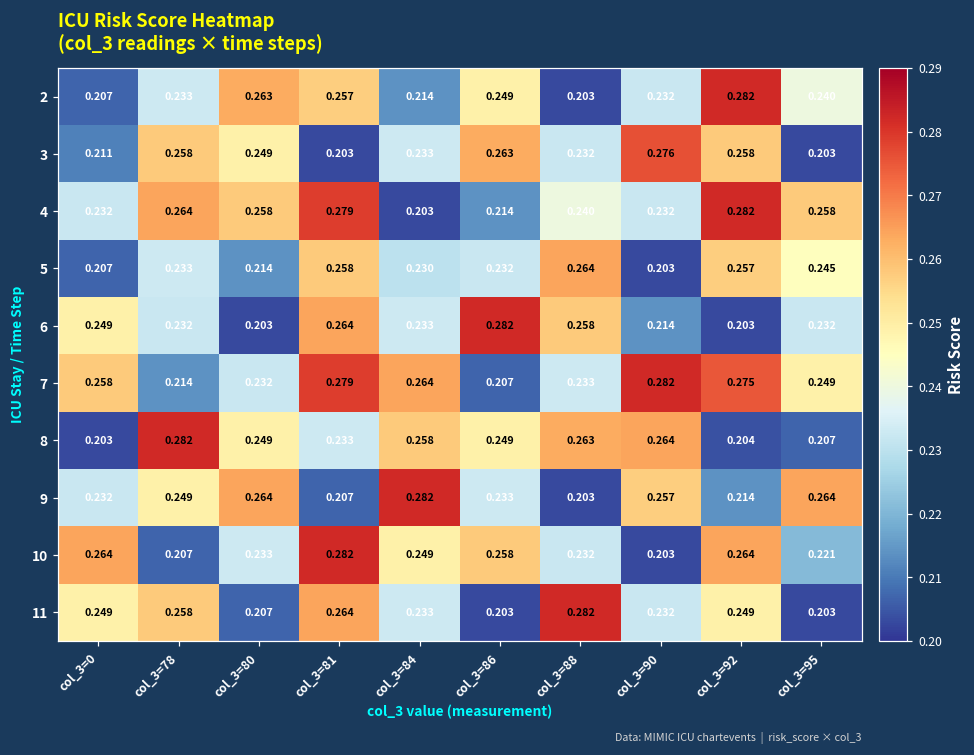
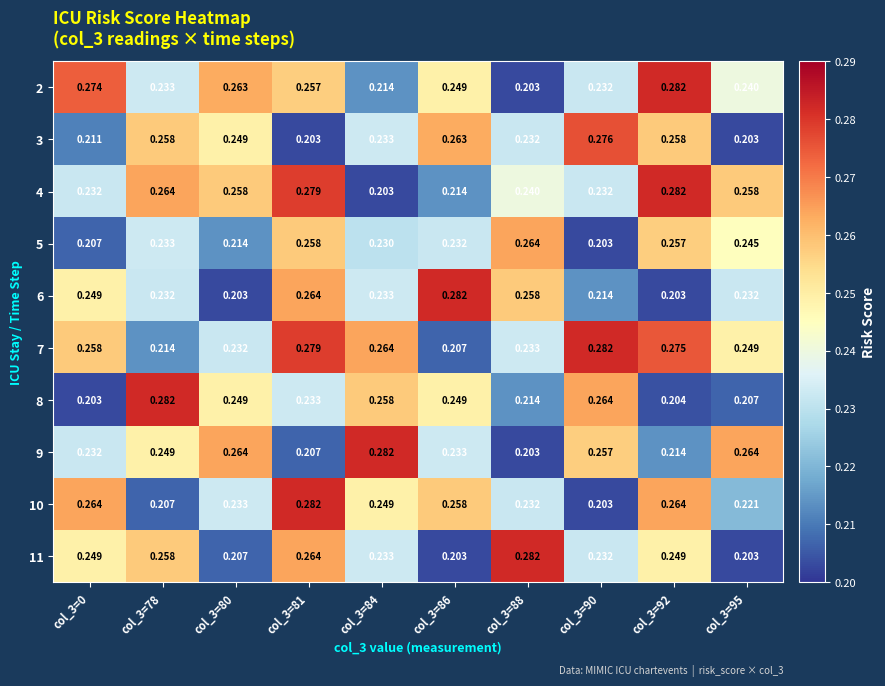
  {
    "2": {
-     "col_3=0": 0.207,
+     "col_3=0": 0.274,
      "col_3=78": 0.233,
      "col_3=80": 0.263,
      "col_3=81": 0.257,
      "col_3=84": 0.214,
      "col_3=86": 0.249,
      "col_3=88": 0.203,
      "col_3=90": 0.232,
      "col_3=92": 0.282
    },
    "3": {
      "col_3=0": 0.211,
      "col_3=78": 0.258,
      "col_3=80": 0.249,
      "col_3=81": 0.203,
      "col_3=84": 0.233,
      "col_3=86": 0.263,
      "col_3=88": 0.232,
      "col_3=90": 0.276,
      "col_3=92": 0.258,
      "col_3=95": 0.203
    },
    "4": {
      "col_3=0": 0.232,
      "col_3=78": 0.264,
      "col_3=80": 0.258,
      "col_3=81": 0.279,
      "col_3=84": 0.203,
      "col_3=86": 0.214,
      "col_3=90": 0.232,
      "col_3=92": 0.282,
      "col_3=95": 0.258
    },
    "5": {
      "col_3=0": 0.207,
      "col_3=78": 0.233,
      "col_3=80": 0.214,
      "col_3=81": 0.258,
      "col_3=84": 0.230,
      "col_3=86": 0.232,
      "col_3=88": 0.264,
      "col_3=90": 0.203,
      "col_3=92": 0.257,
      "col_3=95": 0.245
    },
    "6": {
      "col_3=0": 0.249,
      "col_3=78": 0.232,
      "col_3=80": 0.203,
      "col_3=81": 0.264,
      "col_3=84": 0.233,
      "col_3=86": 0.282,
      "col_3=88": 0.258,
      "col_3=90": 0.214,
      "col_3=92": 0.203,
      "col_3=95": 0.232
    },
    "7": {
      "col_3=0": 0.258,
      "col_3=78": 0.214,
      "col_3=80": 0.232,
      "col_3=81": 0.279,
      "col_3=84": 0.264,
      "col_3=86": 0.207,
      "col_3=88": 0.233,
      "col_3=90": 0.282,
      "col_3=92": 0.275,
      "col_3=95": 0.249
    },
    "8": {
      "col_3=0": 0.203,
      "col_3=78": 0.282,
      "col_3=80": 0.249,
      "col_3=81": 0.233,
      "col_3=84": 0.258,
      "col_3=86": 0.249,
-     "col_3=88": 0.263,
+     "col_3=88": 0.214,
      "col_3=90": 0.264,
      "col_3=92": 0.204,
      "col_3=95": 0.207
    },
    "9": {
      "col_3=0": 0.232,
      "col_3=78": 0.249,
      "col_3=80": 0.264,
      "col_3=81": 0.207,
      "col_3=84": 0.282,
      "col_3=86": 0.233,
      "col_3=88": 0.203,
      "col_3=90": 0.257,
      "col_3=92": 0.214,
      "col_3=95": 0.264
    },
    "10": {
      "col_3=0": 0.264,
      "col_3=78": 0.207,
      "col_3=80": 0.233,
      "col_3=81": 0.282,
      "col_3=84": 0.249,
      "col_3=86": 0.258,
      "col_3=88": 0.232,
      "col_3=90": 0.203,
      "col_3=92": 0.264,
      "col_3=95": 0.221
    },
    "11": {
      "col_3=0": 0.249,
      "col_3=78": 0.258,
      "col_3=80": 0.207,
      "col_3=81": 0.264,
      "col_3=84": 0.233,
      "col_3=86": 0.203,
      "col_3=88": 0.282,
      "col_3=90": 0.232,
      "col_3=92": 0.249,
      "col_3=95": 0.203
    }
  }
